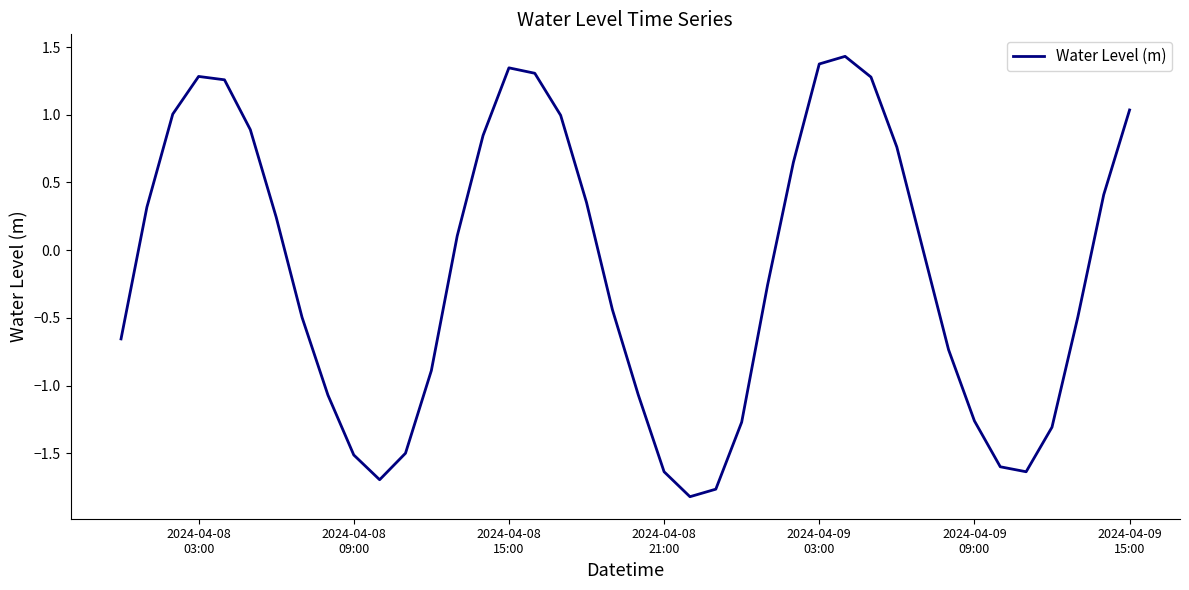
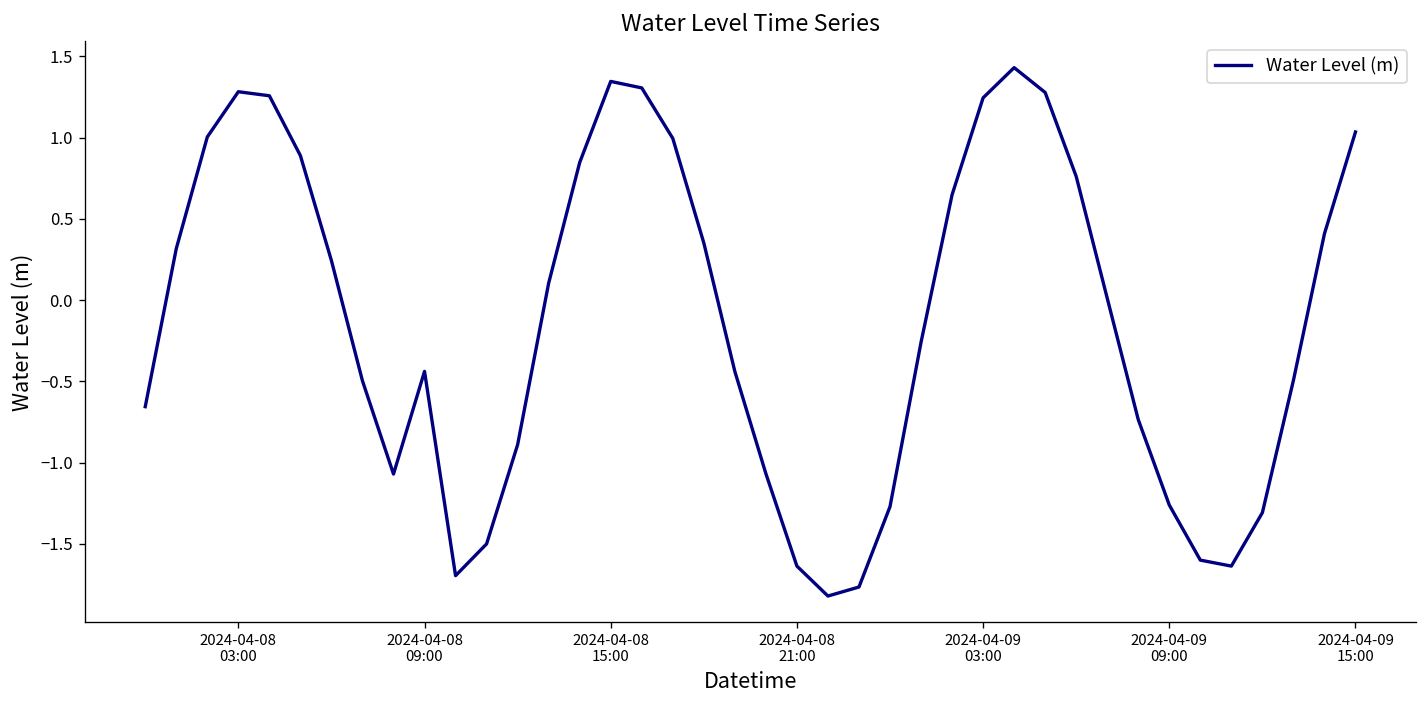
  {
    "2024-04-08 03:00": 1.28,
-   "2024-04-08 09:00": -1.51,
+   "2024-04-08 09:00": -0.44,
    "2024-04-08 15:00": 1.35,
    "2024-04-08 21:00": -1.64,
-   "2024-04-09 03:00": 1.38,
+   "2024-04-09 03:00": 1.25,
    "2024-04-09 09:00": -1.26,
    "2024-04-09 15:00": 1.04
  }
